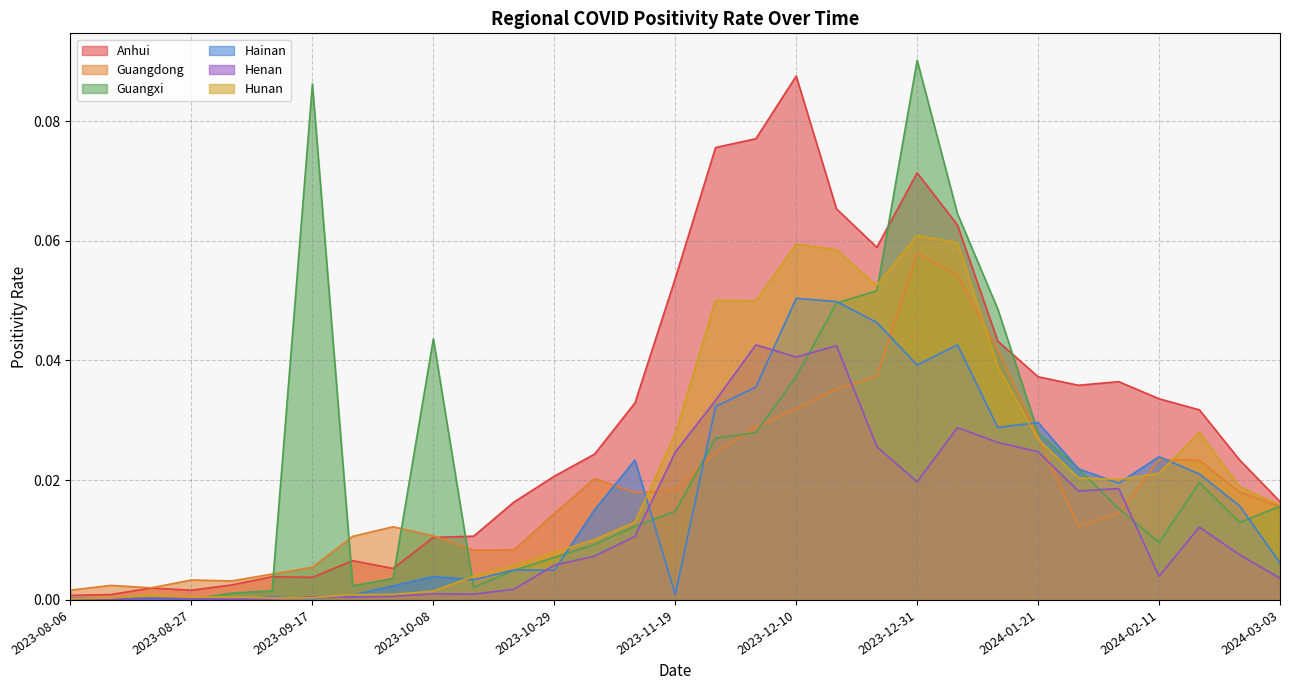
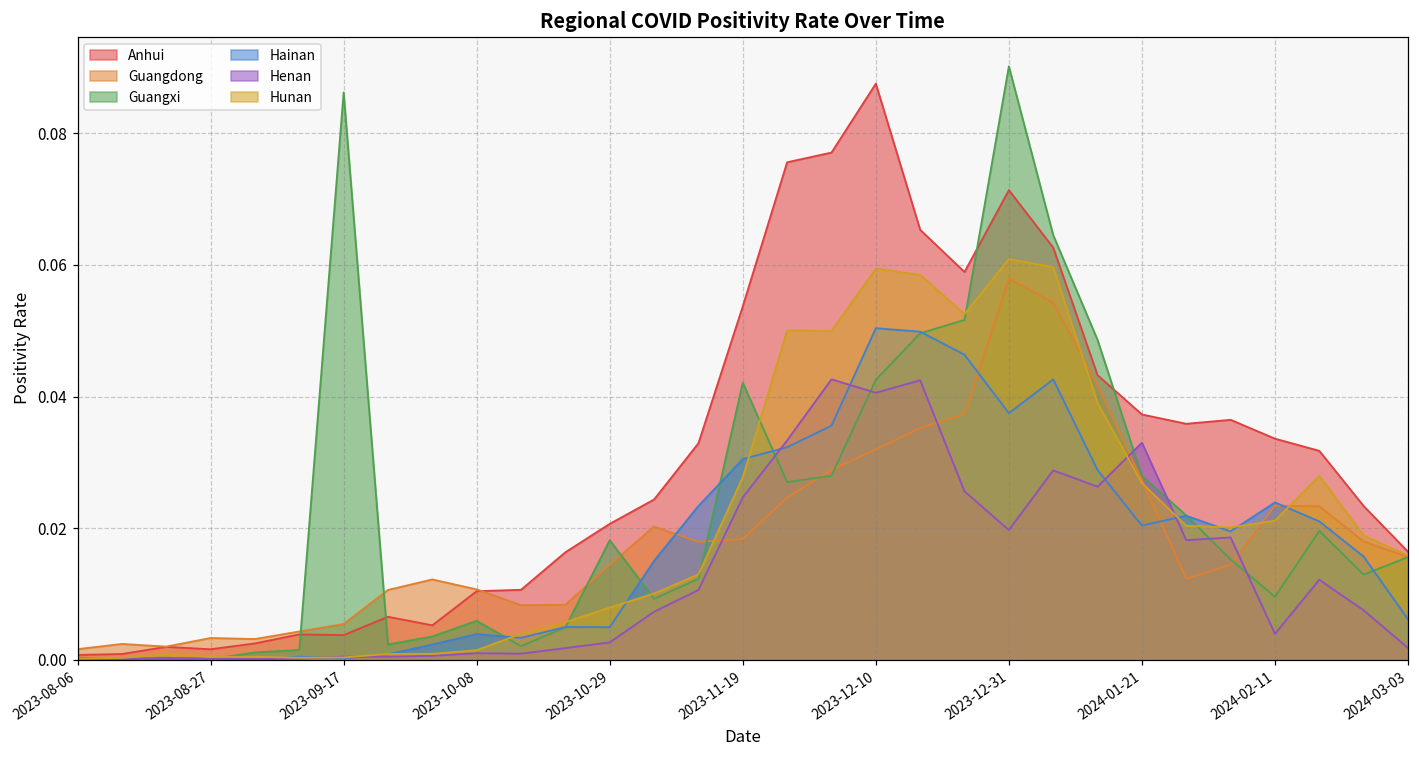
  {
    "Guangxi": {
      "2023-09-17": 0.086,
-     "2023-10-08": 0.044,
-     "2023-10-29": 0.007,
-     "2023-11-19": 0.015,
-     "2023-12-10": 0.037,
+     "2023-10-08": 0.006,
+     "2023-10-29": 0.018,
+     "2023-11-19": 0.042,
+     "2023-12-10": 0.043,
      "2023-12-31": 0.090,
      "2024-01-21": 0.028,
      "2024-02-11": 0.010
    },
    "Hainan": {
      "2023-10-08": 0.004,
      "2023-10-29": 0.005,
-     "2023-11-19": 0.001,
+     "2023-11-19": 0.031,
      "2023-12-10": 0.050,
-     "2023-12-31": 0.039,
-     "2024-01-21": 0.030,
+     "2023-12-31": 0.037,
+     "2024-01-21": 0.020,
      "2024-02-11": 0.024,
      "2024-03-03": 0.006
    },
    "Henan": {
      "2023-10-08": 0.001,
-     "2023-10-29": 0.006,
+     "2023-10-29": 0.003,
      "2023-11-19": 0.025,
      "2023-12-10": 0.041,
      "2023-12-31": 0.020,
-     "2024-01-21": 0.025,
+     "2024-01-21": 0.033,
      "2024-02-11": 0.004,
-     "2024-03-03": 0.004
+     "2024-03-03": 0.002
    }
  }
